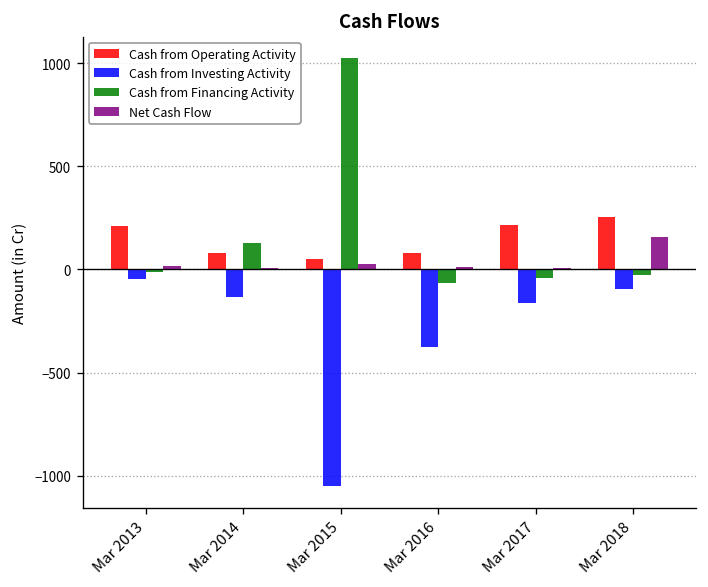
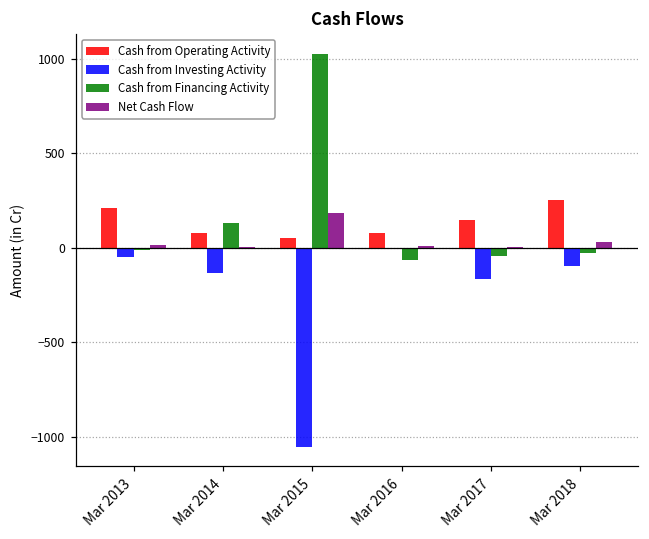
  {
    "Cash from Operating Activity": {
      "Mar 2013": 210,
      "Mar 2014": 80,
      "Mar 2015": 50,
      "Mar 2016": 80,
-     "Mar 2017": 210,
+     "Mar 2017": 150,
      "Mar 2018": 250
    },
    "Cash from Investing Activity": {
      "Mar 2013": -50,
      "Mar 2014": -130,
      "Mar 2015": -1050,
-     "Mar 2016": -380,
+     "Mar 2016": 0,
      "Mar 2017": -170,
      "Mar 2018": -100
    },
    "Cash from Financing Activity": {
      "Mar 2014": 130,
      "Mar 2015": 1030,
      "Mar 2016": -70,
      "Mar 2017": -40,
      "Mar 2018": -30
    },
    "Net Cash Flow": {
      "Mar 2013": 20,
-     "Mar 2015": 30,
-     "Mar 2018": 160
+     "Mar 2015": 180,
+     "Mar 2018": 30
    }
  }
